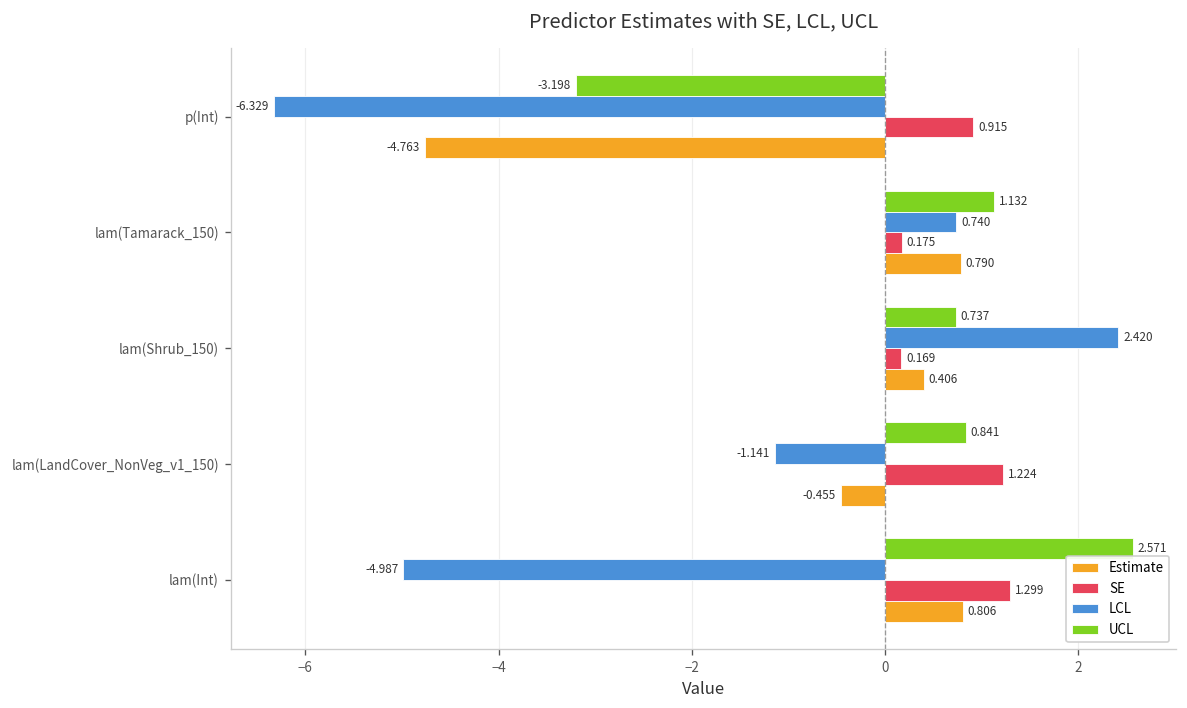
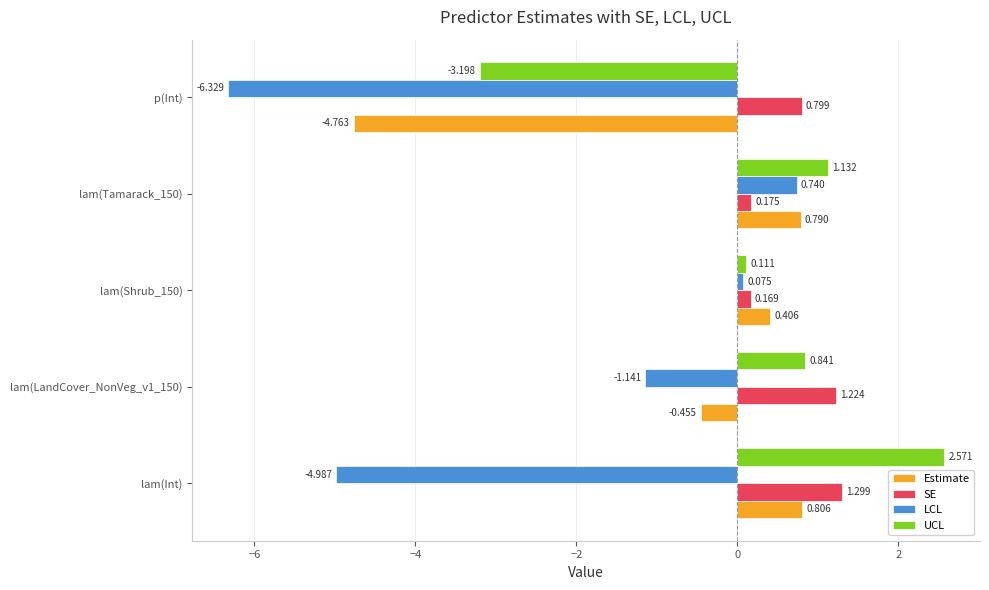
  {
    "Estimate": {
      "p(Int)": -4.763,
      "lam(Tamarack_150)": 0.790,
      "lam(Shrub_150)": 0.406,
      "lam(LandCover_NonVeg_v1_150)": -0.455,
      "lam(Int)": 0.806
    },
    "SE": {
-     "p(Int)": 0.915,
+     "p(Int)": 0.799,
      "lam(Tamarack_150)": 0.175,
      "lam(Shrub_150)": 0.169,
      "lam(LandCover_NonVeg_v1_150)": 1.224,
      "lam(Int)": 1.299
    },
    "LCL": {
      "p(Int)": -6.329,
      "lam(Tamarack_150)": 0.740,
-     "lam(Shrub_150)": 2.420,
+     "lam(Shrub_150)": 0.075,
      "lam(LandCover_NonVeg_v1_150)": -1.141,
      "lam(Int)": -4.987
    },
    "UCL": {
      "p(Int)": -3.198,
      "lam(Tamarack_150)": 1.132,
-     "lam(Shrub_150)": 0.737,
+     "lam(Shrub_150)": 0.111,
      "lam(LandCover_NonVeg_v1_150)": 0.841,
      "lam(Int)": 2.571
    }
  }
